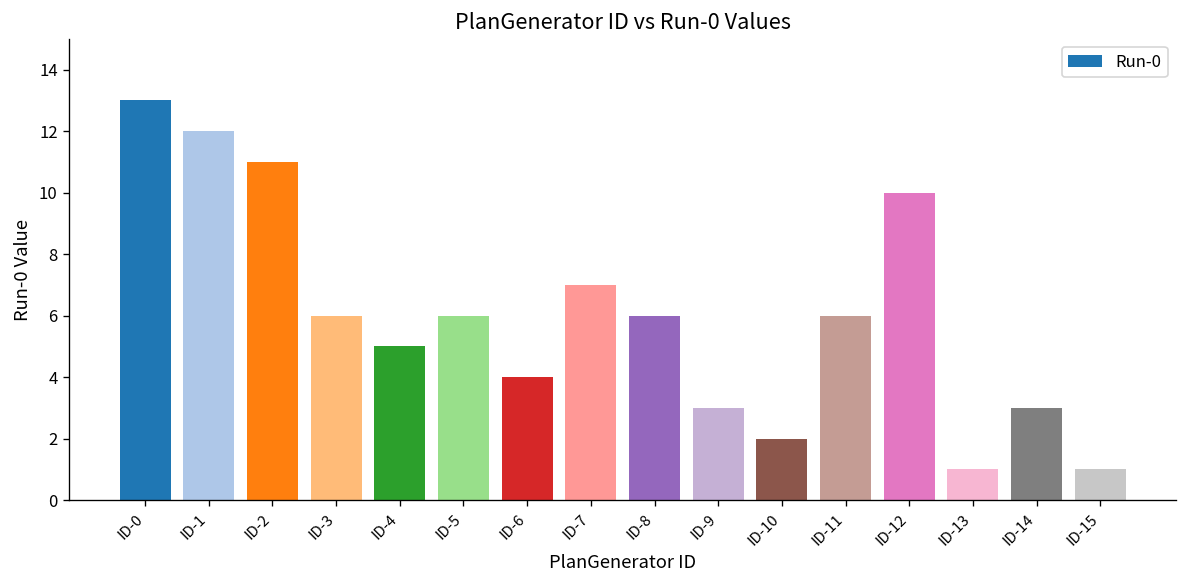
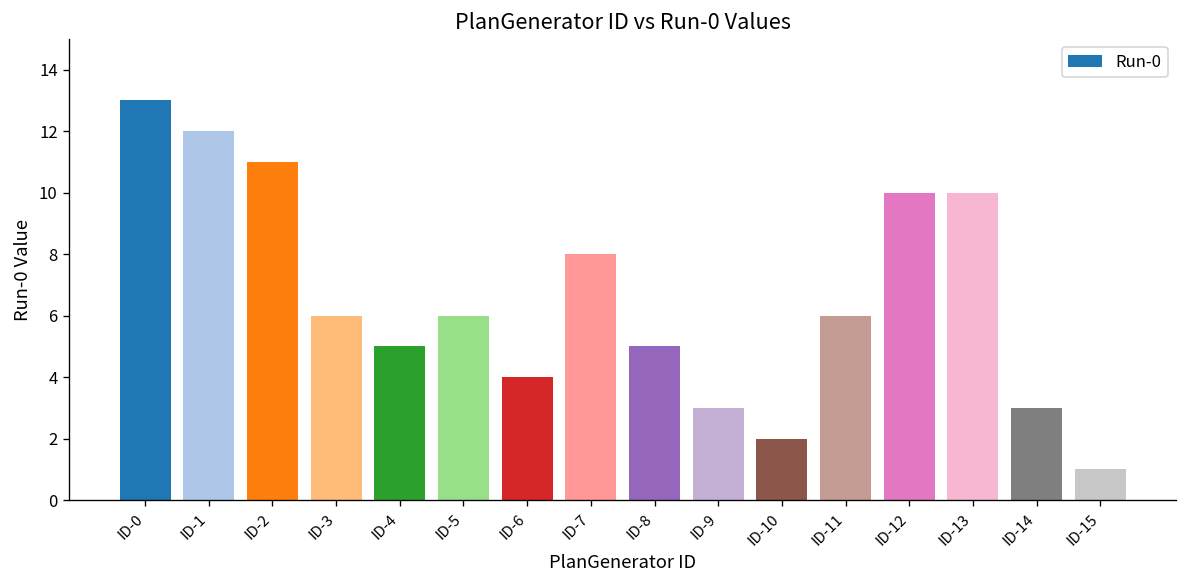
  {
    "ID-0": 13,
    "ID-1": 12,
    "ID-2": 11,
    "ID-3": 6,
    "ID-4": 5,
    "ID-5": 6,
    "ID-6": 4,
-   "ID-7": 7,
-   "ID-8": 6,
+   "ID-7": 8,
+   "ID-8": 5,
    "ID-9": 3,
    "ID-10": 2,
    "ID-11": 6,
    "ID-12": 10,
-   "ID-13": 1,
+   "ID-13": 10,
    "ID-14": 3,
    "ID-15": 1
  }
